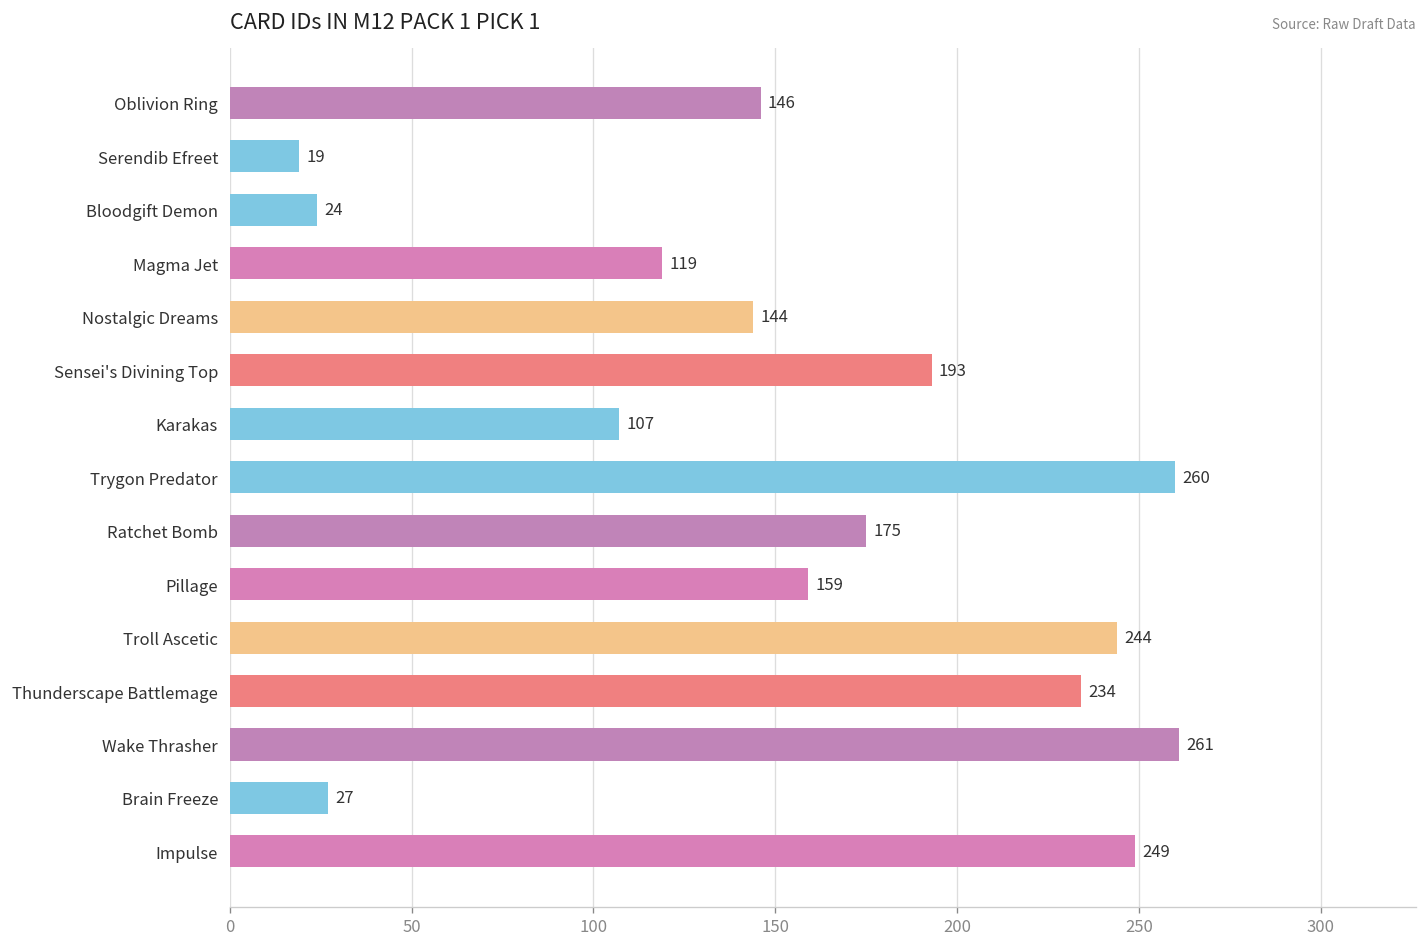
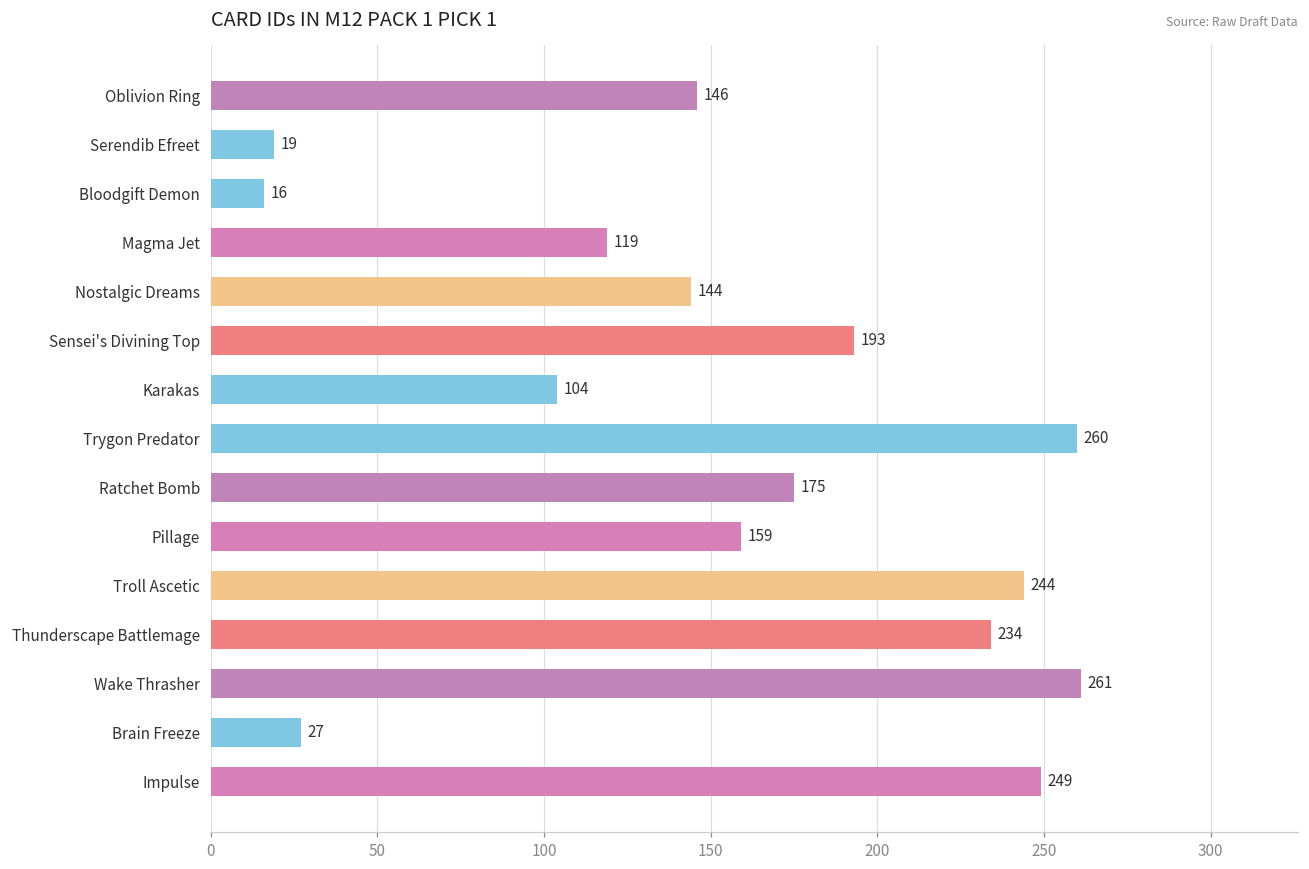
  {
    "Oblivion Ring": 146,
    "Serendib Efreet": 19,
-   "Bloodgift Demon": 24,
+   "Bloodgift Demon": 16,
    "Magma Jet": 119,
    "Nostalgic Dreams": 144,
    "Sensei's Divining Top": 193,
-   "Karakas": 107,
+   "Karakas": 104,
    "Trygon Predator": 260,
    "Ratchet Bomb": 175,
    "Pillage": 159,
    "Troll Ascetic": 244,
    "Thunderscape Battlemage": 234,
    "Wake Thrasher": 261,
    "Brain Freeze": 27,
    "Impulse": 249
  }
